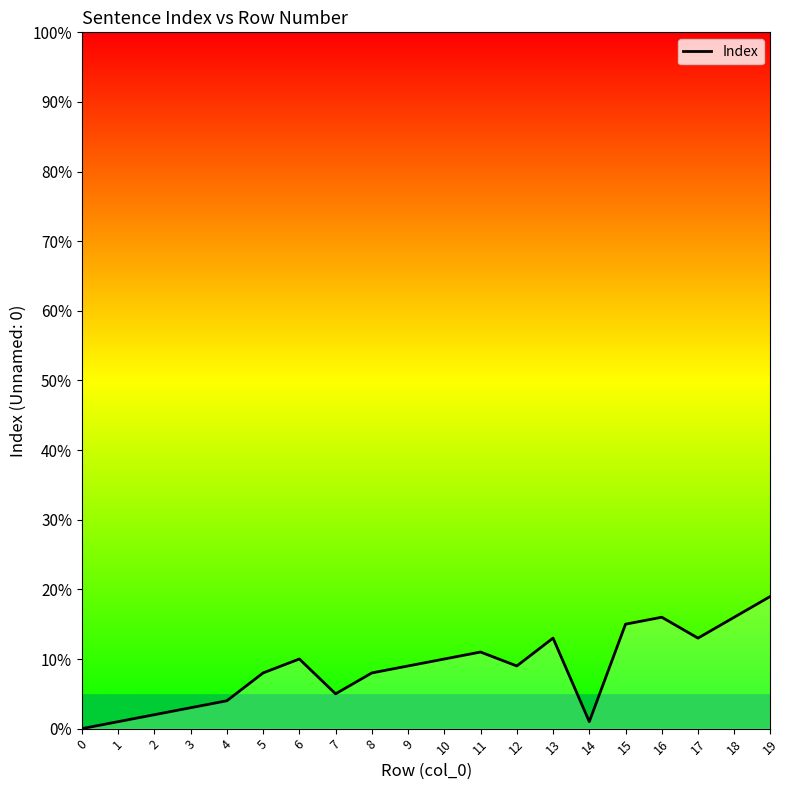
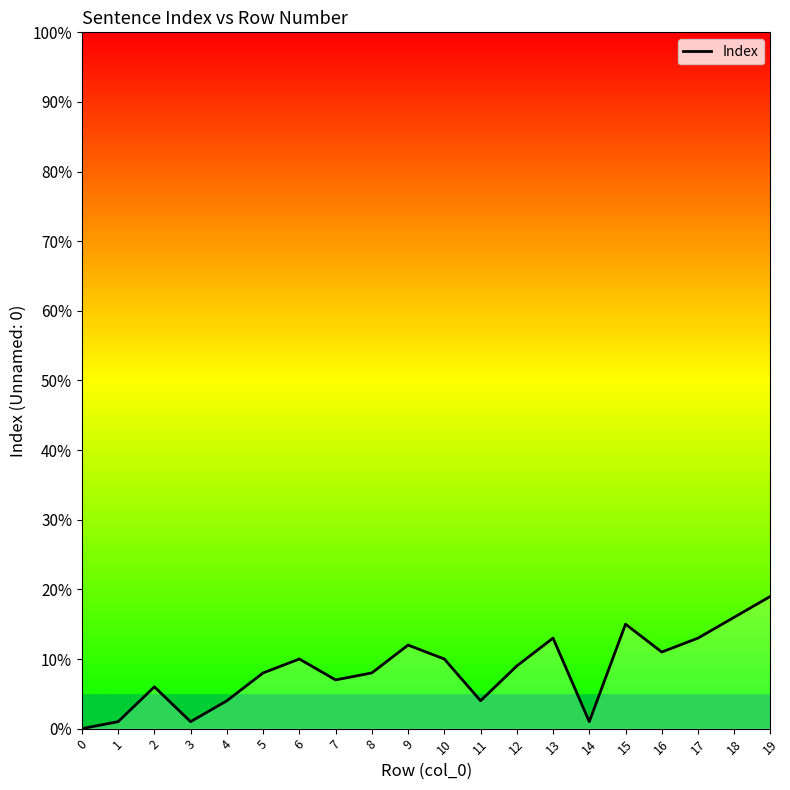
  {
    "0": "0%",
    "1": "1%",
-   "2": "2%",
-   "3": "3%",
+   "2": "6%",
+   "3": "1%",
    "4": "4%",
    "5": "8%",
    "6": "10%",
-   "7": "5%",
+   "7": "7%",
    "8": "8%",
-   "9": "9%",
+   "9": "12%",
    "10": "10%",
-   "11": "11%",
+   "11": "4%",
    "12": "9%",
    "13": "13%",
    "14": "1%",
    "15": "15%",
-   "16": "16%",
+   "16": "11%",
    "17": "13%",
    "18": "16%",
    "19": "19%"
  }
